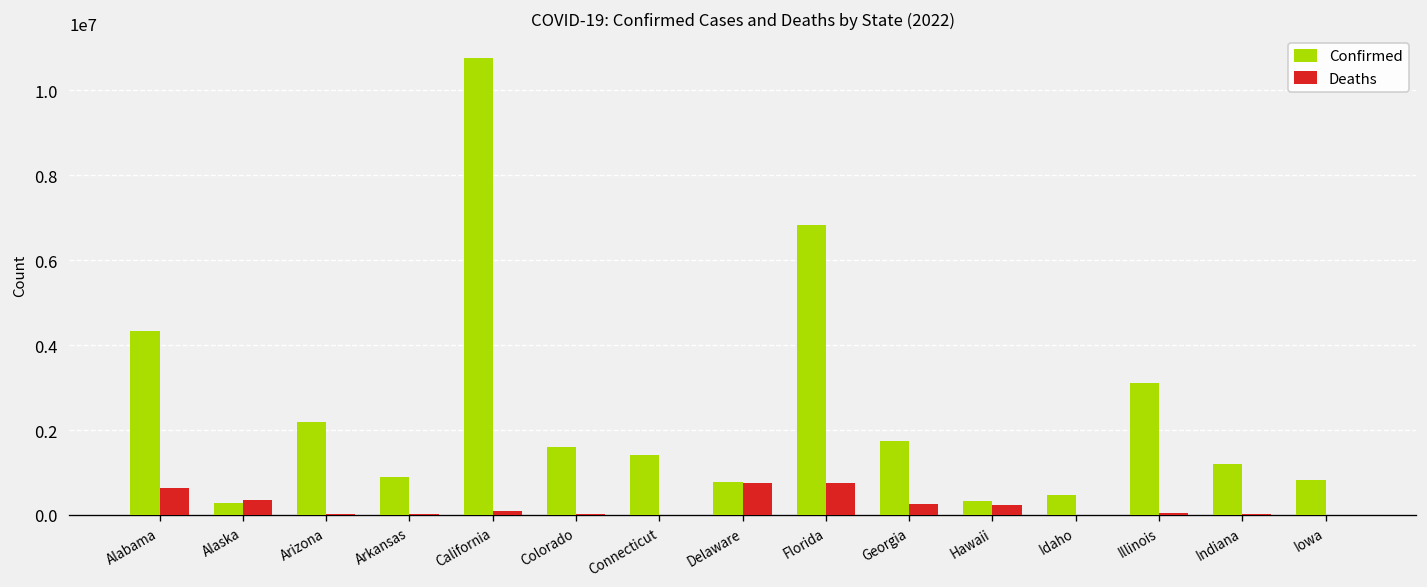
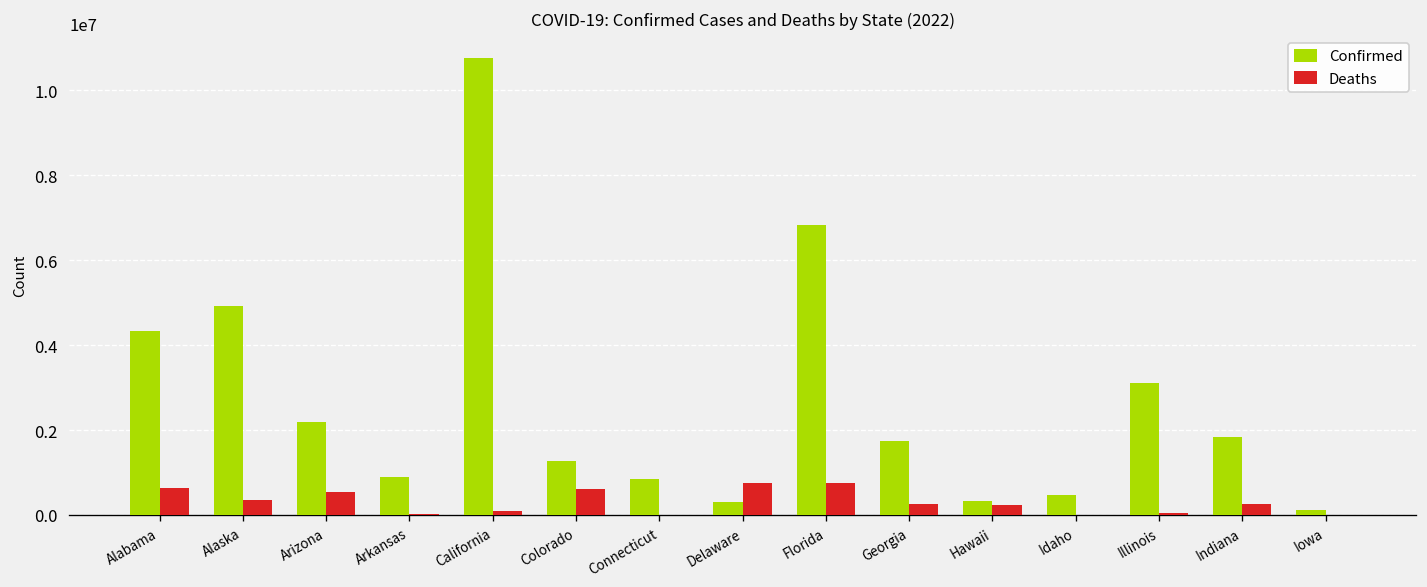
  {
    "Confirmed": {
      "Alabama": 4300000,
-     "Alaska": 300000,
+     "Alaska": 4900000,
      "Arizona": 2200000,
      "Arkansas": 900000,
      "California": 10800000,
-     "Colorado": 1600000,
-     "Connecticut": 1400000,
-     "Delaware": 800000,
+     "Colorado": 1300000,
+     "Connecticut": 900000,
+     "Delaware": 300000,
      "Florida": 6800000,
      "Georgia": 1700000,
      "Hawaii": 300000,
      "Idaho": 500000,
      "Illinois": 3100000,
-     "Indiana": 1200000,
-     "Iowa": 800000
+     "Indiana": 1800000,
+     "Iowa": 100000
    },
    "Deaths": {
      "Alabama": 600000,
      "Alaska": 400000,
-     "Arizona": 0,
+     "Arizona": 500000,
      "California": 100000,
-     "Colorado": 0,
+     "Colorado": 600000,
      "Delaware": 700000,
      "Florida": 700000,
      "Georgia": 300000,
      "Hawaii": 200000,
-     "Indiana": 0
+     "Indiana": 300000
    }
  }
